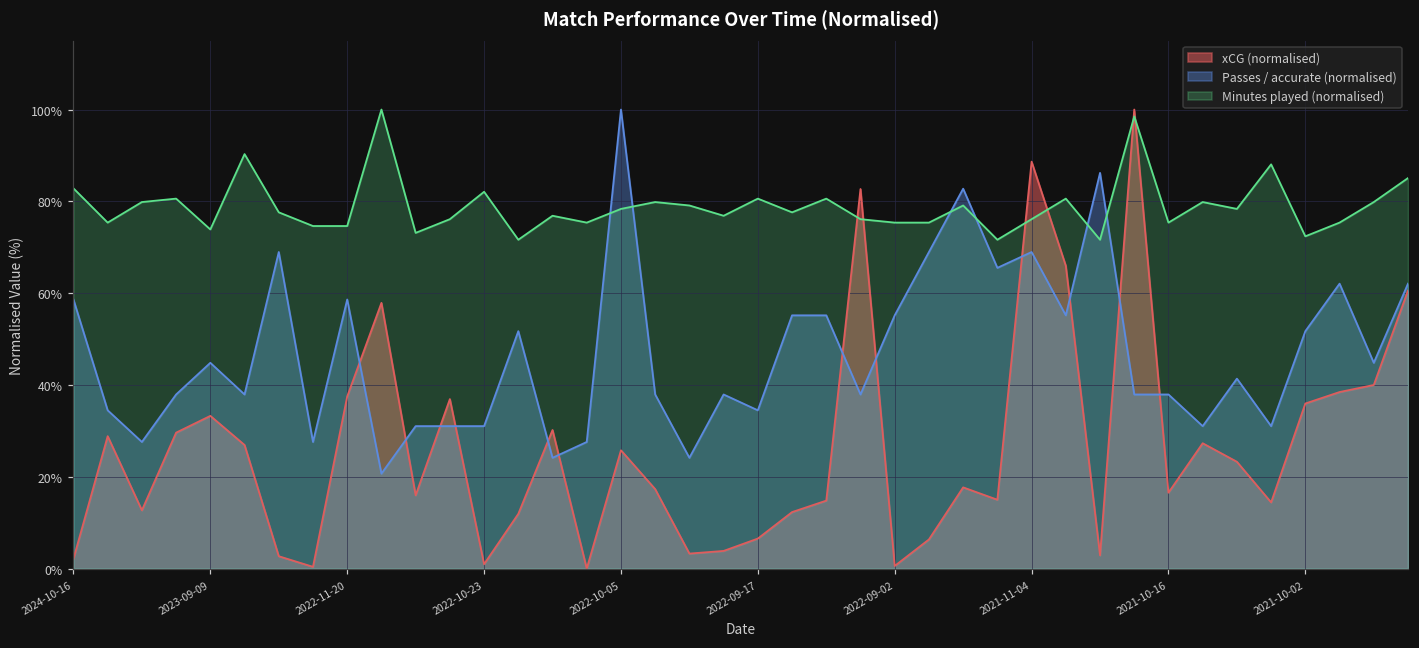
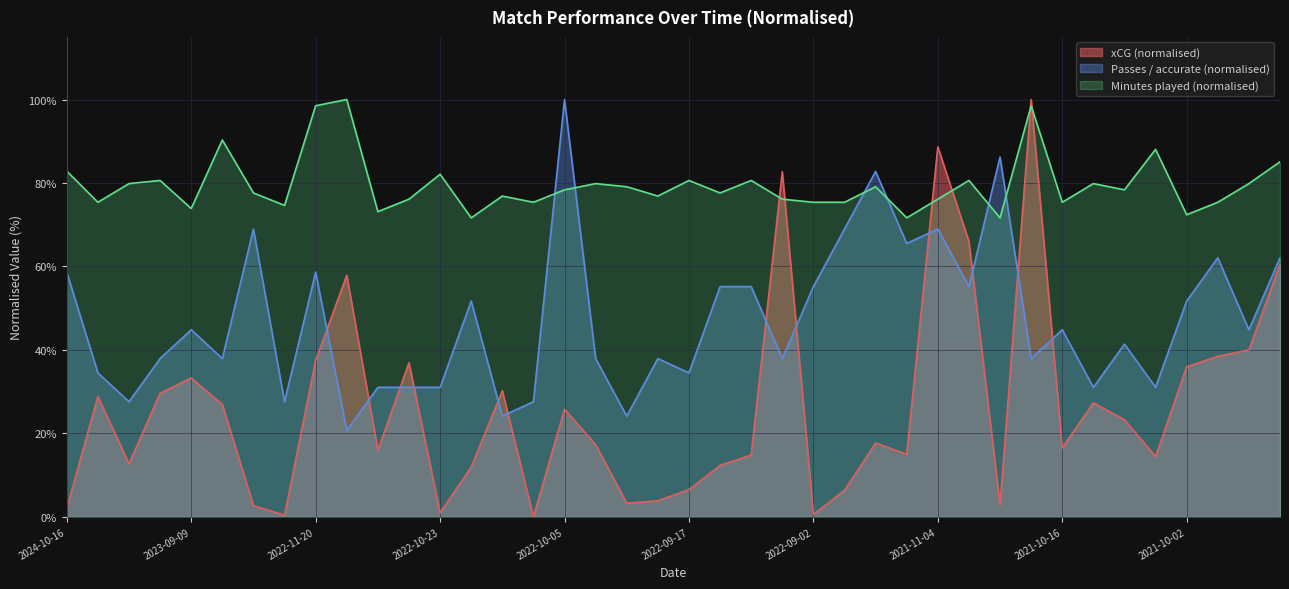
  {
    "xCG (normalised)": {
      "2024-10-16": "2%",
      "2023-09-09": "33%",
      "2022-11-20": "38%",
      "2022-10-23": "1%",
      "2022-10-05": "26%",
      "2022-09-17": "7%",
      "2022-09-02": "1%",
      "2021-11-04": "89%",
      "2021-10-16": "17%",
      "2021-10-02": "36%"
    },
    "Passes / accurate (normalised)": {
      "2024-10-16": "59%",
      "2023-09-09": "45%",
      "2022-11-20": "59%",
      "2022-10-23": "31%",
      "2022-10-05": "100%",
      "2022-09-17": "34%",
      "2022-09-02": "55%",
      "2021-11-04": "69%",
-     "2021-10-16": "38%",
+     "2021-10-16": "45%",
      "2021-10-02": "52%"
    },
    "Minutes played (normalised)": {
      "2024-10-16": "83%",
      "2023-09-09": "74%",
-     "2022-11-20": "75%",
+     "2022-11-20": "99%",
      "2022-10-23": "82%",
      "2022-10-05": "78%",
      "2022-09-17": "81%",
      "2022-09-02": "75%",
      "2021-11-04": "76%",
      "2021-10-16": "75%",
      "2021-10-02": "72%"
    }
  }
